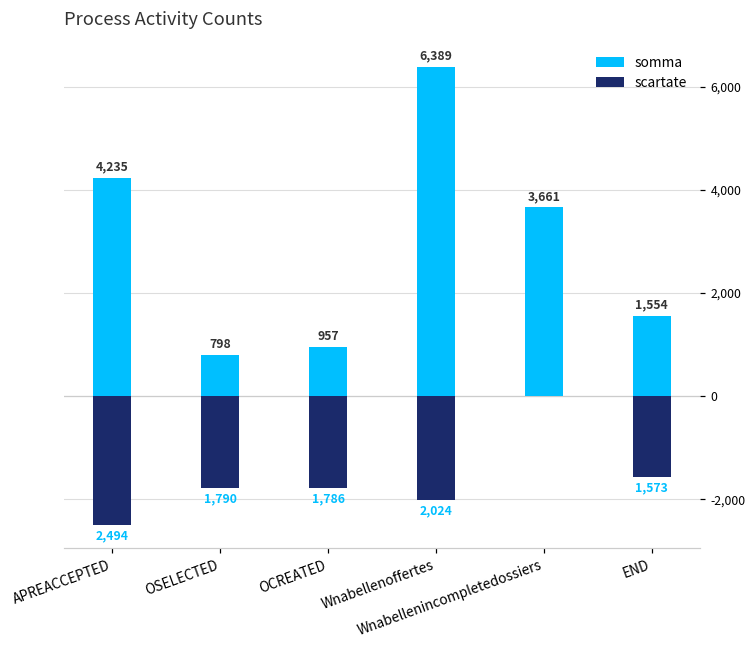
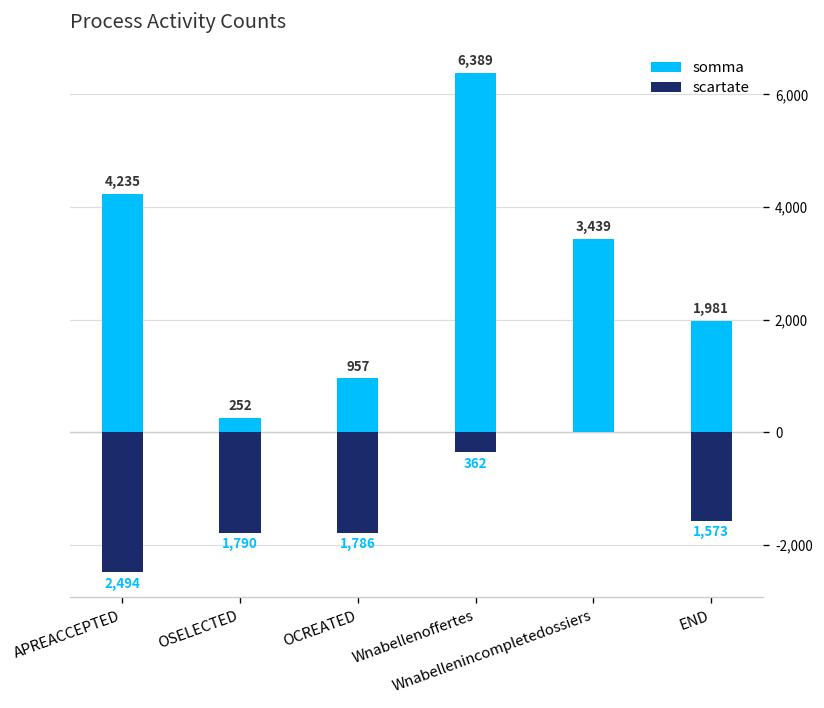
  {
    "somma": {
      "APREACCEPTED": "4,235",
-     "OSELECTED": "798",
+     "OSELECTED": "252",
      "OCREATED": "957",
      "Wnabellenoffertes": "6,389",
-     "Wnabellenincompletedossiers": "3,661",
-     "END": "1,554"
+     "Wnabellenincompletedossiers": "3,439",
+     "END": "1,981"
    },
    "scartate": {
-     "Wnabellenoffertes": "2,024"
+     "Wnabellenoffertes": "362"
    }
  }
